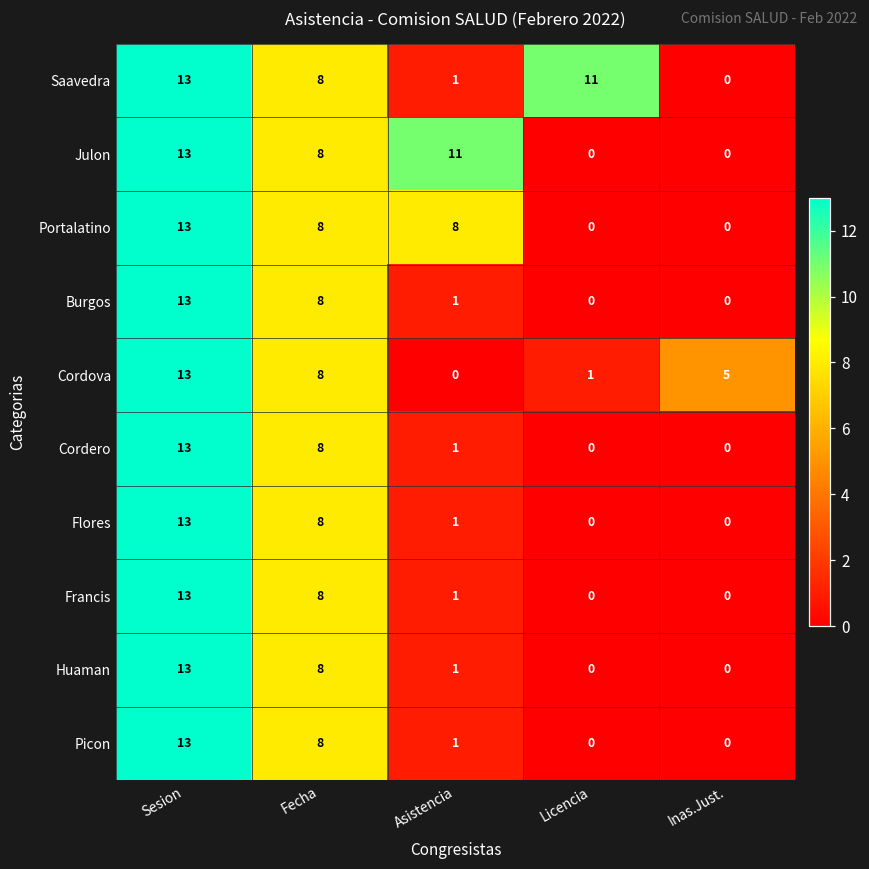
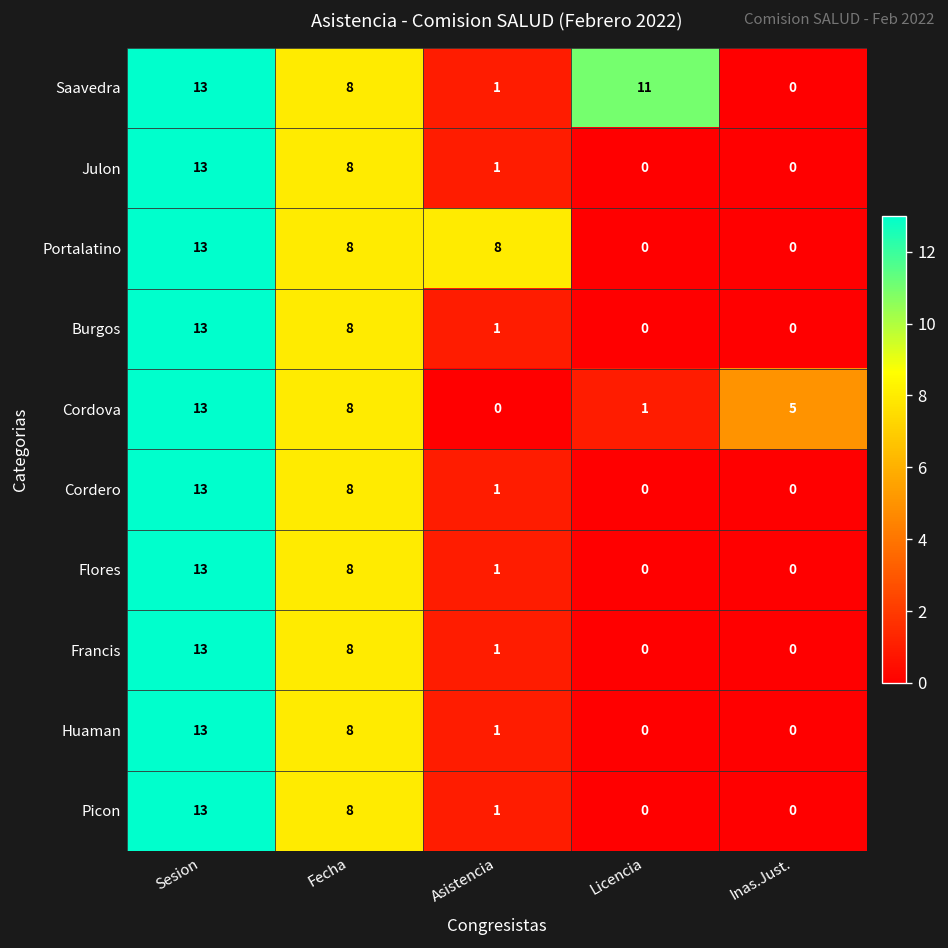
  {
    "Saavedra": {
      "Sesion": 13,
      "Fecha": 8,
      "Asistencia": 1,
      "Licencia": 11,
      "Inas.Just.": 0
    },
    "Julon": {
      "Sesion": 13,
      "Fecha": 8,
-     "Asistencia": 11,
+     "Asistencia": 1,
      "Licencia": 0,
      "Inas.Just.": 0
    },
    "Portalatino": {
      "Sesion": 13,
      "Fecha": 8,
      "Asistencia": 8,
      "Licencia": 0,
      "Inas.Just.": 0
    },
    "Burgos": {
      "Sesion": 13,
      "Fecha": 8,
      "Asistencia": 1,
      "Licencia": 0,
      "Inas.Just.": 0
    },
    "Cordova": {
      "Sesion": 13,
      "Fecha": 8,
      "Asistencia": 0,
      "Licencia": 1,
      "Inas.Just.": 5
    },
    "Cordero": {
      "Sesion": 13,
      "Fecha": 8,
      "Asistencia": 1,
      "Licencia": 0,
      "Inas.Just.": 0
    },
    "Flores": {
      "Sesion": 13,
      "Fecha": 8,
      "Asistencia": 1,
      "Licencia": 0,
      "Inas.Just.": 0
    },
    "Francis": {
      "Sesion": 13,
      "Fecha": 8,
      "Asistencia": 1,
      "Licencia": 0,
      "Inas.Just.": 0
    },
    "Huaman": {
      "Sesion": 13,
      "Fecha": 8,
      "Asistencia": 1,
      "Licencia": 0,
      "Inas.Just.": 0
    },
    "Picon": {
      "Sesion": 13,
      "Fecha": 8,
      "Asistencia": 1,
      "Licencia": 0,
      "Inas.Just.": 0
    }
  }
